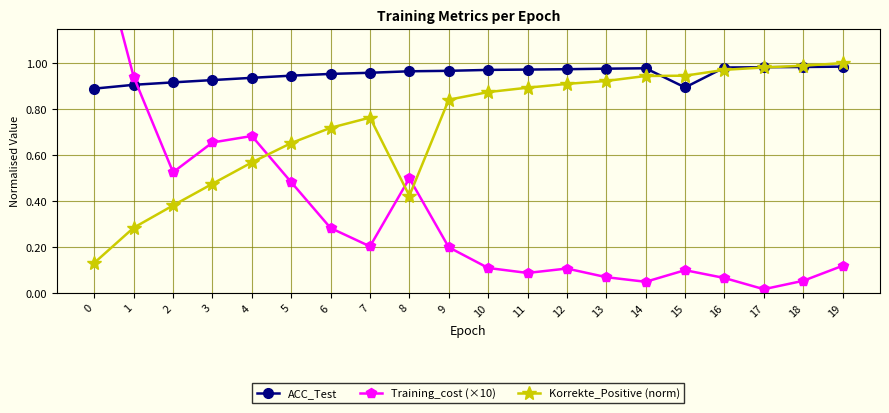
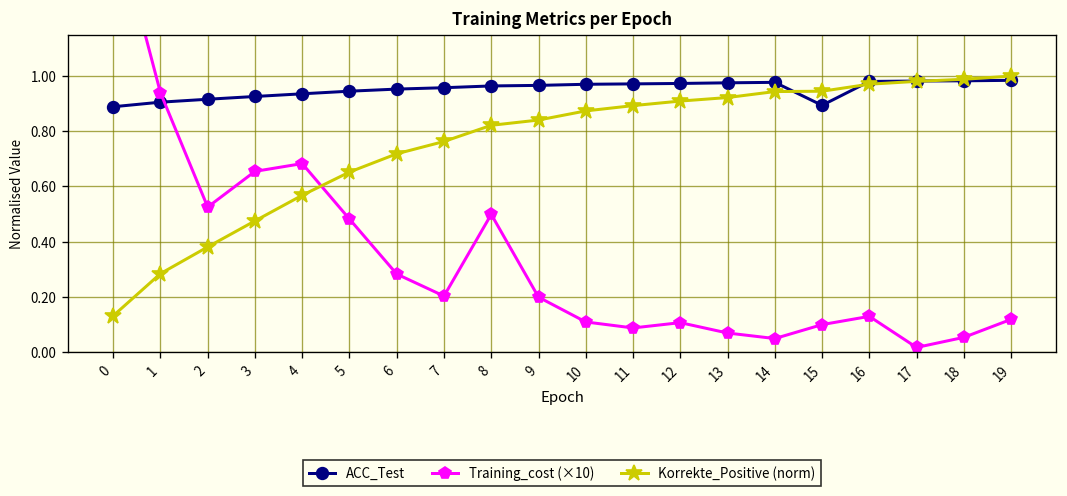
  {
    "ACC_Test": {
      "0": 0.89,
      "1": 0.91,
      "2": 0.92,
      "3": 0.93,
      "4": 0.94,
      "5": 0.95,
      "6": 0.95,
      "7": 0.96,
      "8": 0.96,
      "9": 0.97,
      "10": 0.97,
      "11": 0.97,
      "12": 0.97,
      "13": 0.98,
      "14": 0.98,
      "15": 0.89,
      "19": 0.98
    },
    "Training_cost (×10)": {
      "1": 0.94,
      "2": 0.53,
      "3": 0.65,
      "4": 0.68,
      "5": 0.48,
      "6": 0.28,
      "7": 0.20,
      "8": 0.50,
      "9": 0.20,
      "10": 0.11,
      "11": 0.09,
      "12": 0.11,
      "13": 0.07,
      "14": 0.05,
      "15": 0.10,
-     "16": 0.07,
+     "16": 0.13,
      "17": 0.02,
      "18": 0.05,
      "19": 0.12
    },
    "Korrekte_Positive (norm)": {
      "0": 0.13,
      "1": 0.28,
      "2": 0.38,
      "3": 0.48,
      "4": 0.57,
      "5": 0.65,
      "6": 0.72,
      "7": 0.76,
-     "8": 0.42,
+     "8": 0.82,
      "9": 0.84,
      "10": 0.87,
      "11": 0.89,
      "12": 0.91,
      "13": 0.92,
      "14": 0.94,
      "15": 0.95,
      "19": 1.00
    }
  }
